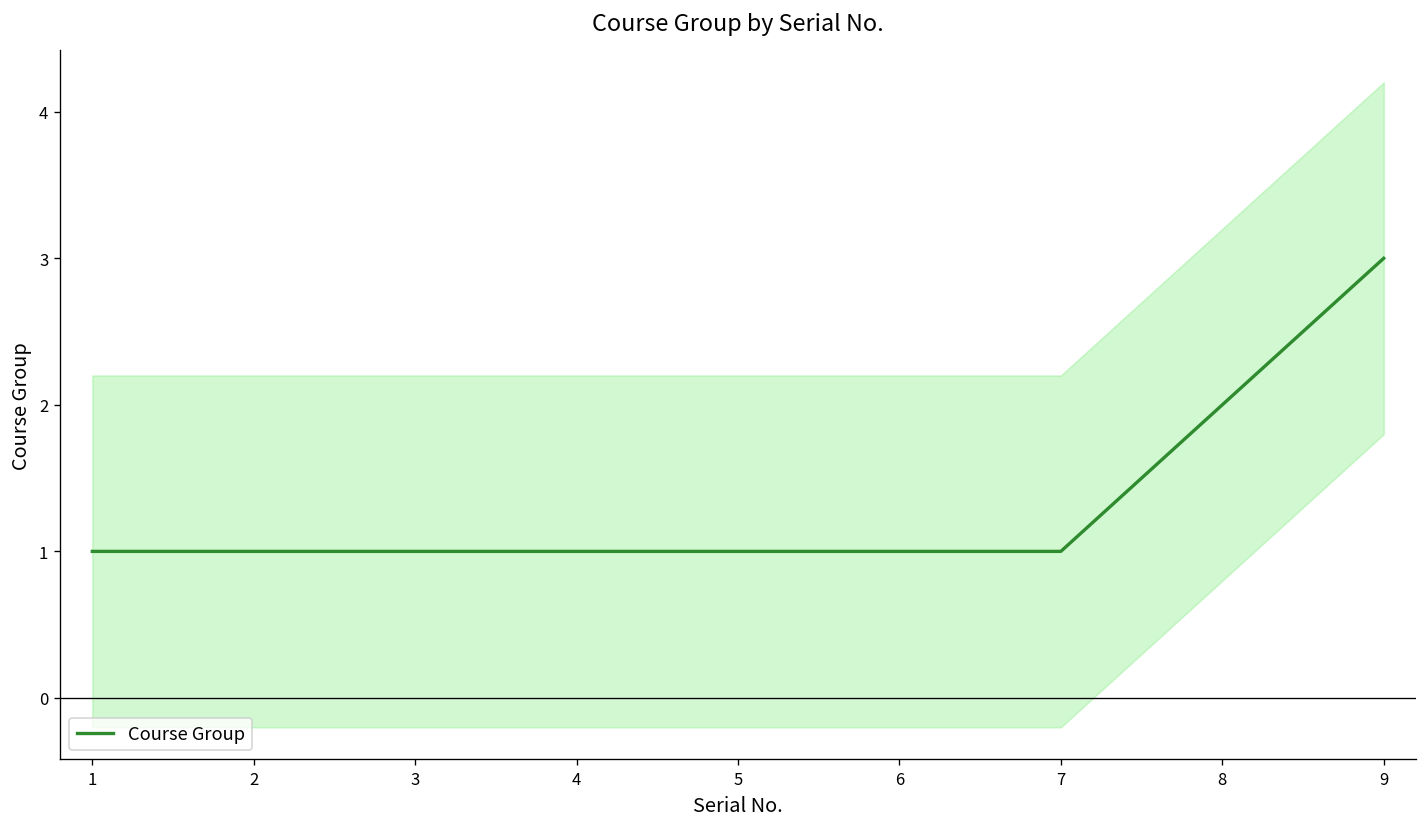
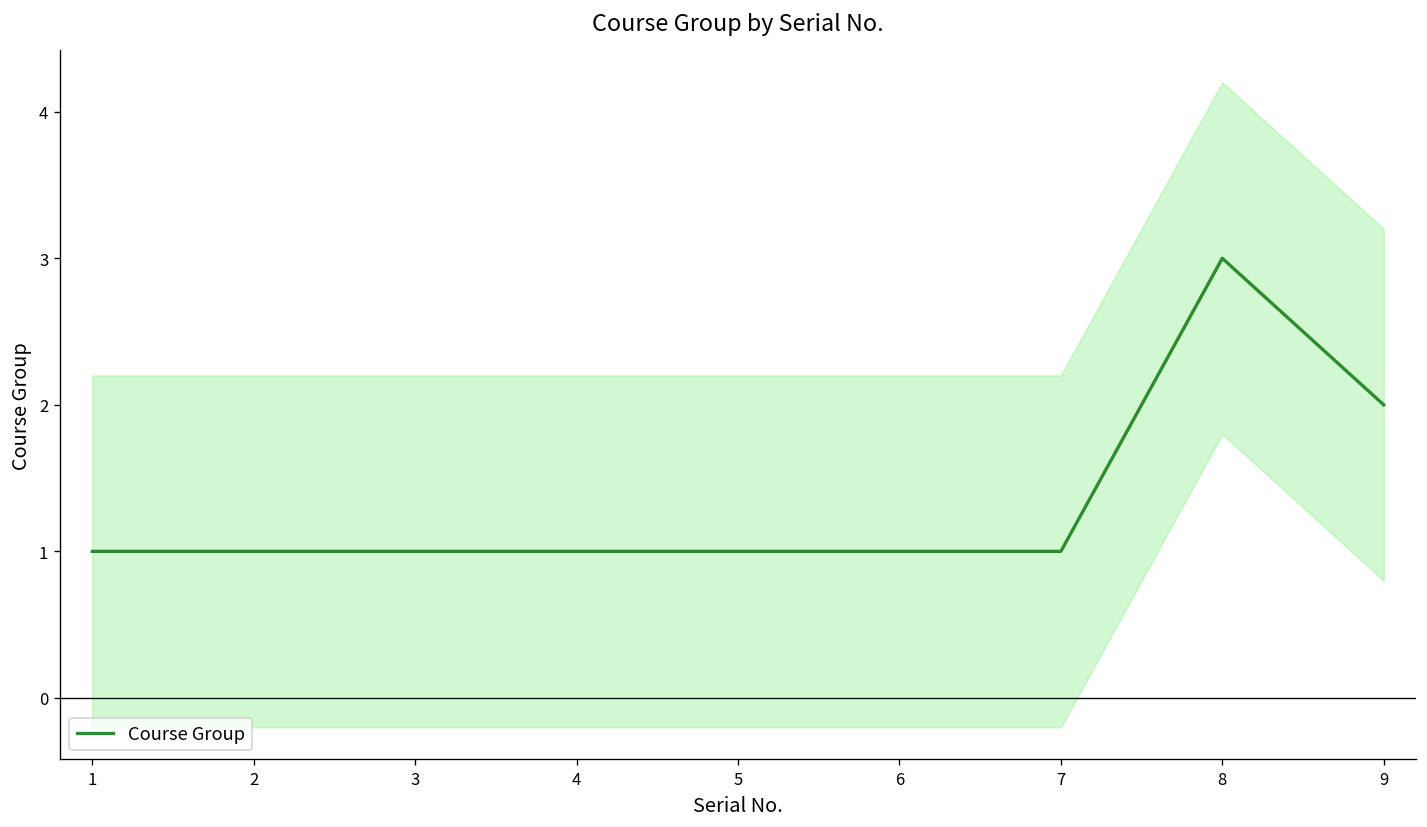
  {
    "Course Group": {
      "1": 1,
      "2": 1,
      "3": 1,
      "4": 1,
      "5": 1,
      "6": 1,
      "7": 1,
-     "8": 2,
-     "9": 3
+     "8": 3,
+     "9": 2
    }
  }
